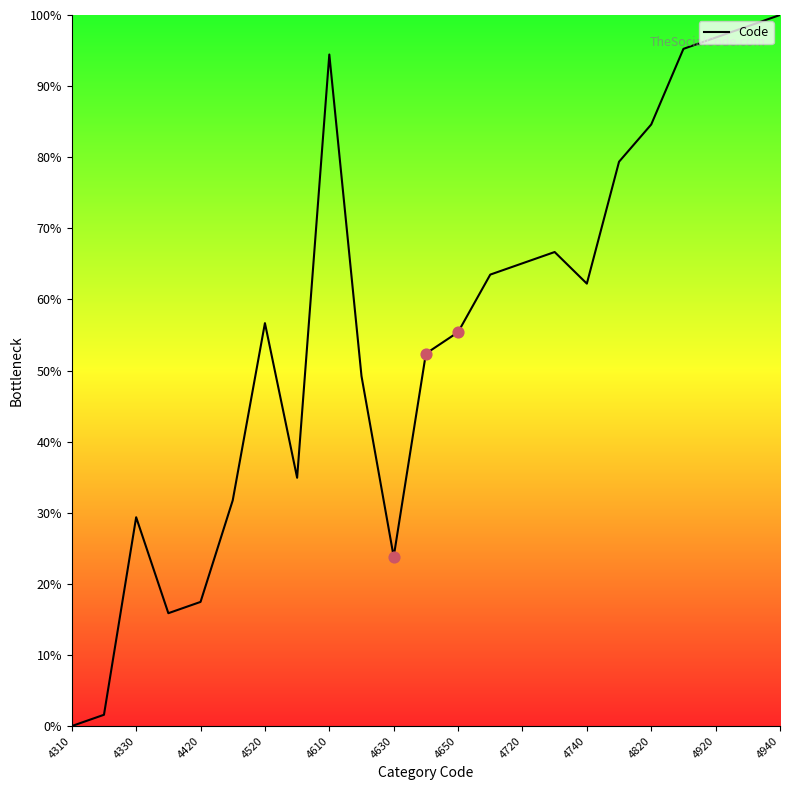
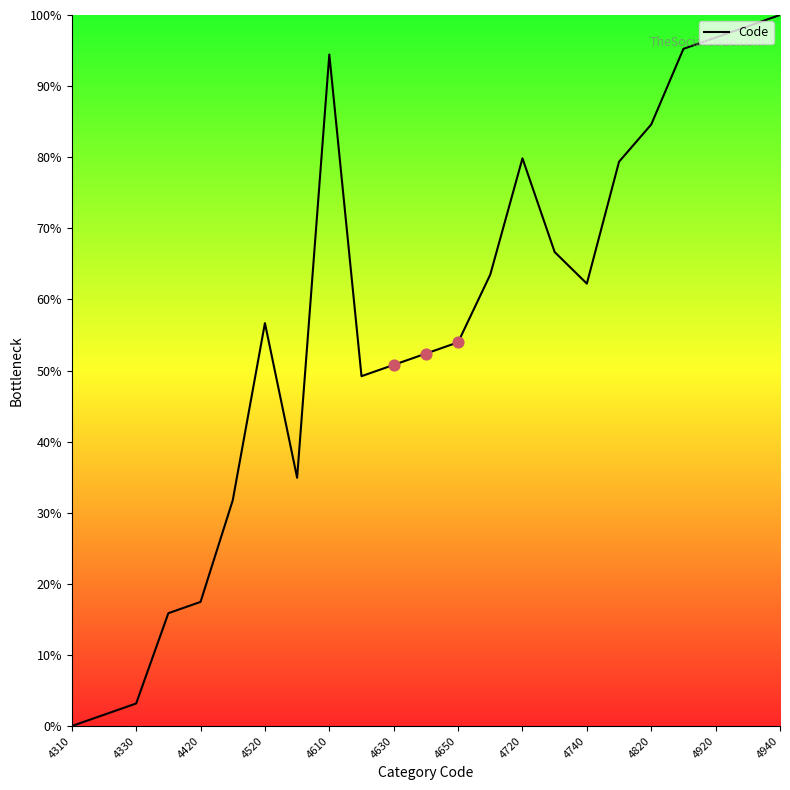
  {
    "Code": {
      "4310": "0%",
-     "4330": "29%",
+     "4330": "3%",
      "4420": "17%",
      "4520": "57%",
      "4610": "94%",
-     "4630": "24%",
-     "4650": "55%",
-     "4720": "65%",
+     "4630": "51%",
+     "4650": "54%",
+     "4720": "80%",
      "4740": "62%",
      "4820": "85%",
      "4940": "100%"
    }
  }
